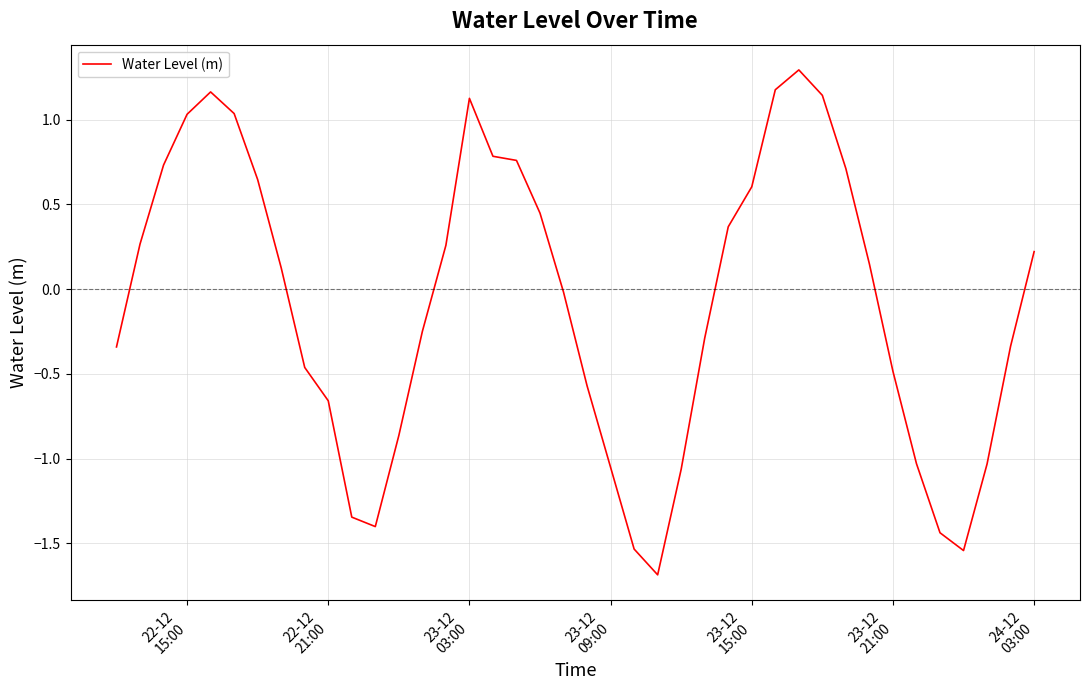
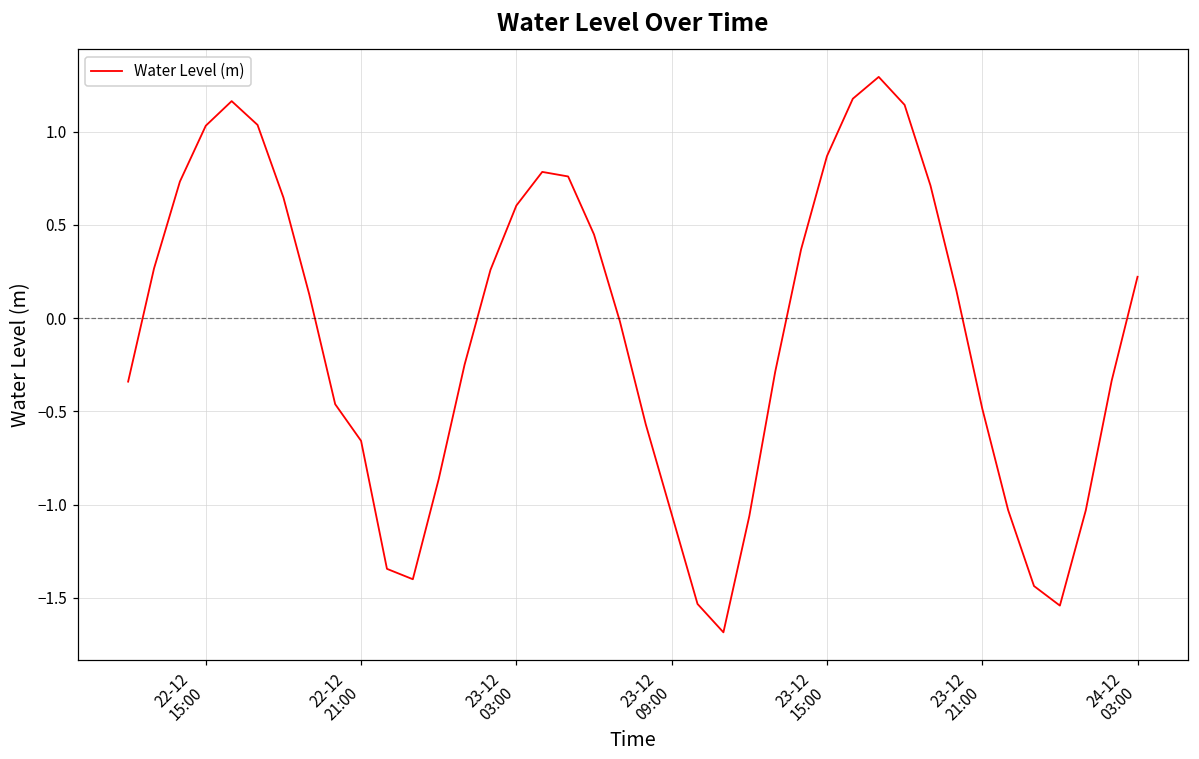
  {
    "22-12 15:00": 1.03,
    "22-12 21:00": -0.66,
-   "23-12 03:00": 1.13,
+   "23-12 03:00": 0.60,
    "23-12 09:00": -1.05,
-   "23-12 15:00": 0.60,
+   "23-12 15:00": 0.87,
    "23-12 21:00": -0.48,
    "24-12 03:00": 0.22
  }
